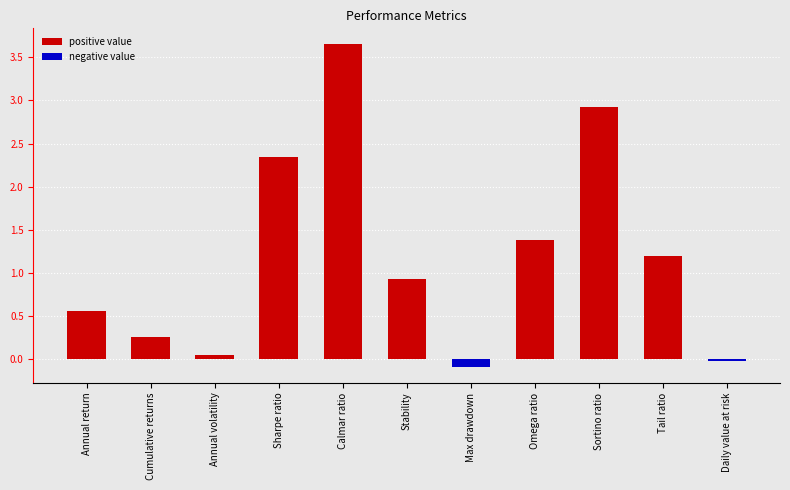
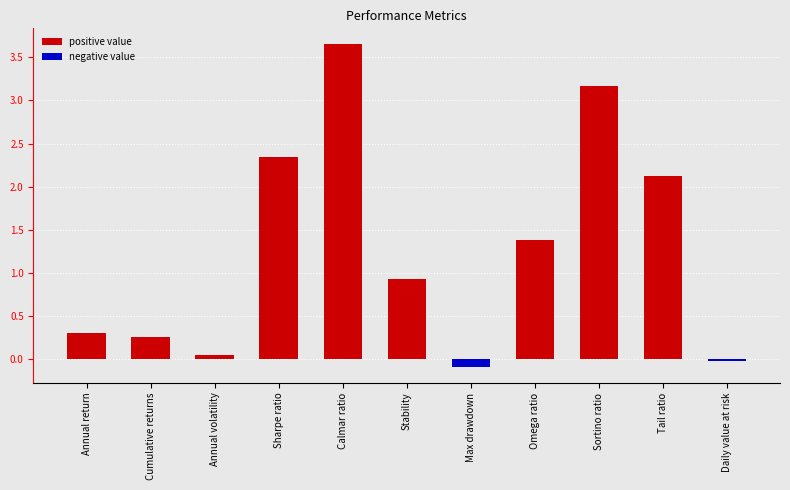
  {
-   "Annual return": 0.6,
+   "Annual return": 0.3,
    "Cumulative returns": 0.3,
    "Annual volatility": 0.1,
    "Sharpe ratio": 2.3,
    "Calmar ratio": 3.6,
    "Stability": 0.9,
    "Max drawdown": -0.1,
    "Omega ratio": 1.4,
-   "Sortino ratio": 2.9,
-   "Tail ratio": 1.2
+   "Sortino ratio": 3.2,
+   "Tail ratio": 2.1
  }
